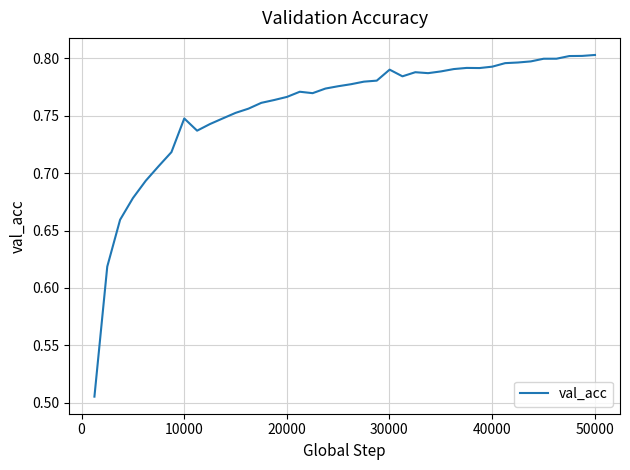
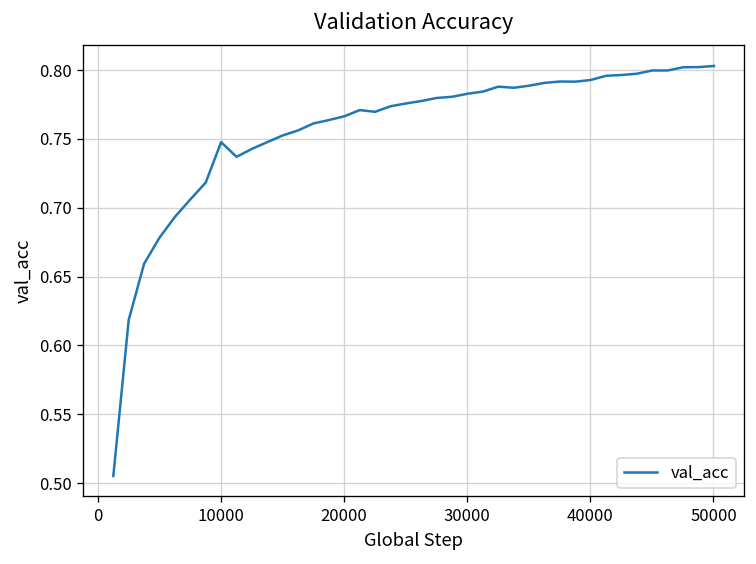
  {
    "10000": 0.748,
    "20000": 0.766,
-   "30000": 0.790
+   "30000": 0.783
  }
